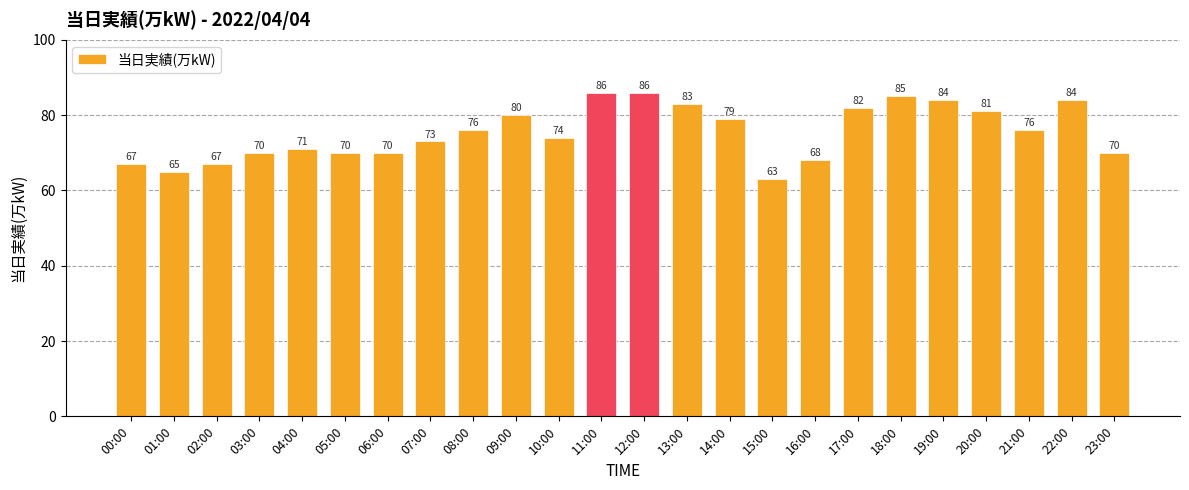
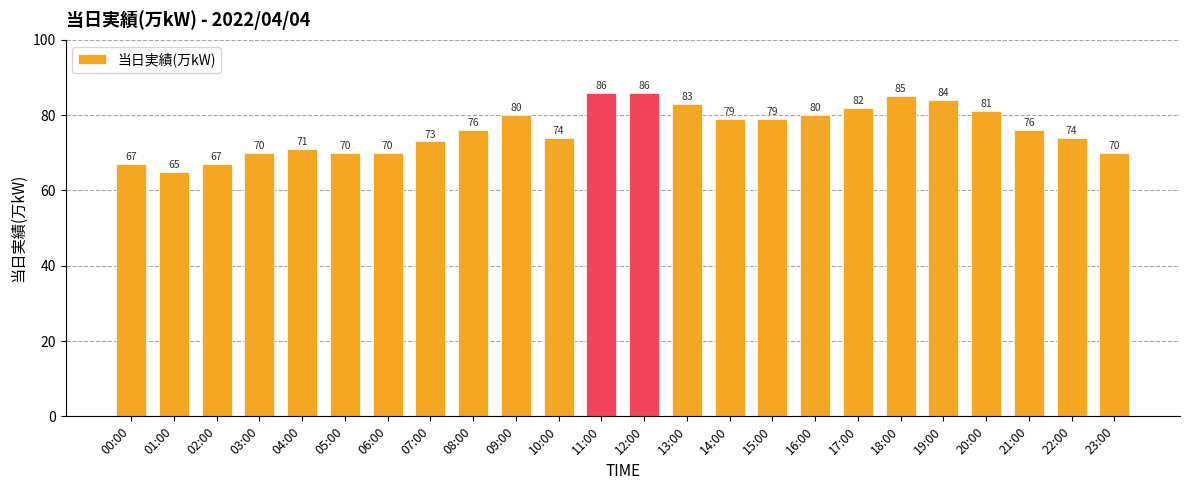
  {
    "00:00": 67,
    "01:00": 65,
    "02:00": 67,
    "03:00": 70,
    "04:00": 71,
    "05:00": 70,
    "06:00": 70,
    "07:00": 73,
    "08:00": 76,
    "09:00": 80,
    "10:00": 74,
    "11:00": 86,
    "12:00": 86,
    "13:00": 83,
    "14:00": 79,
-   "15:00": 63,
-   "16:00": 68,
+   "15:00": 79,
+   "16:00": 80,
    "17:00": 82,
    "18:00": 85,
    "19:00": 84,
    "20:00": 81,
    "21:00": 76,
-   "22:00": 84,
+   "22:00": 74,
    "23:00": 70
  }
